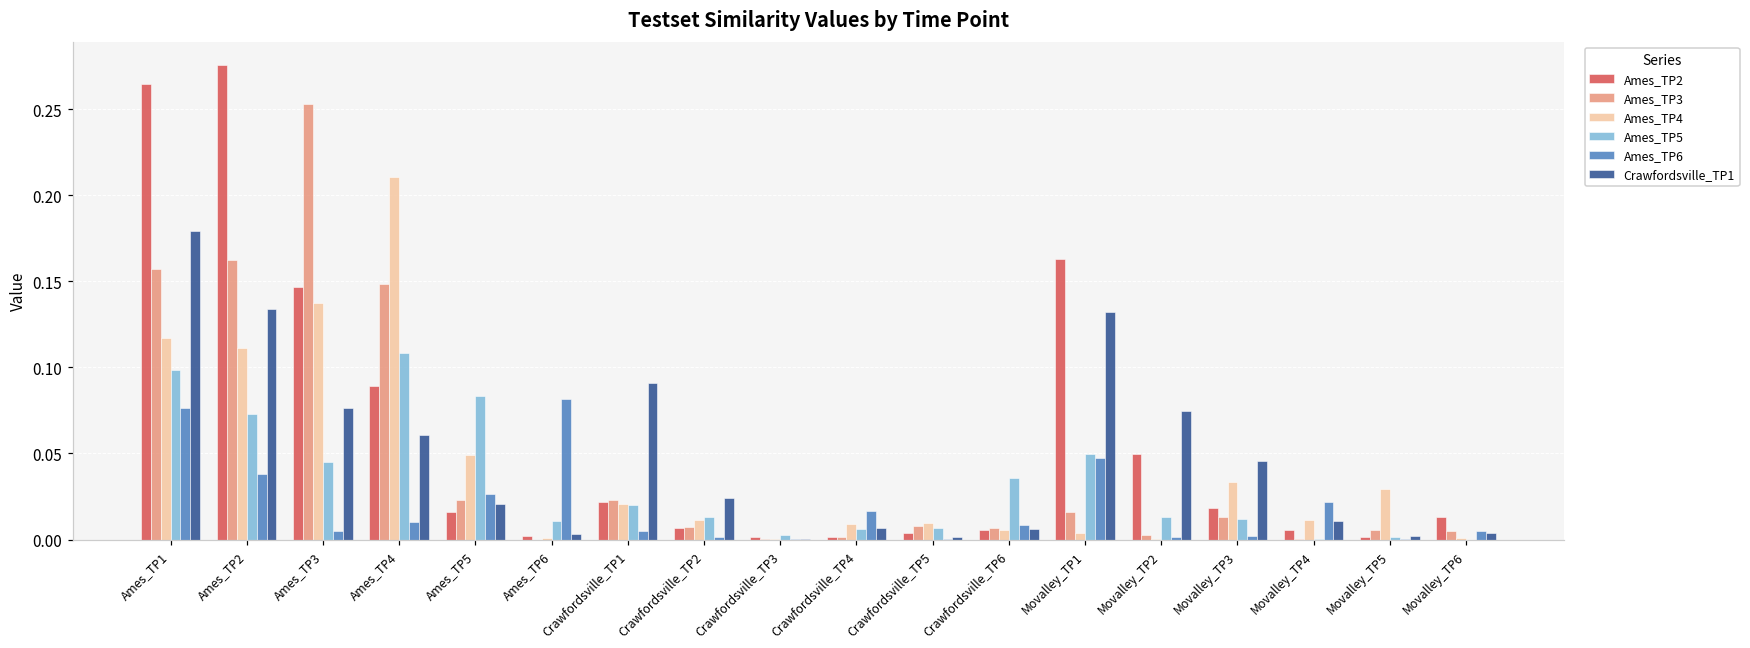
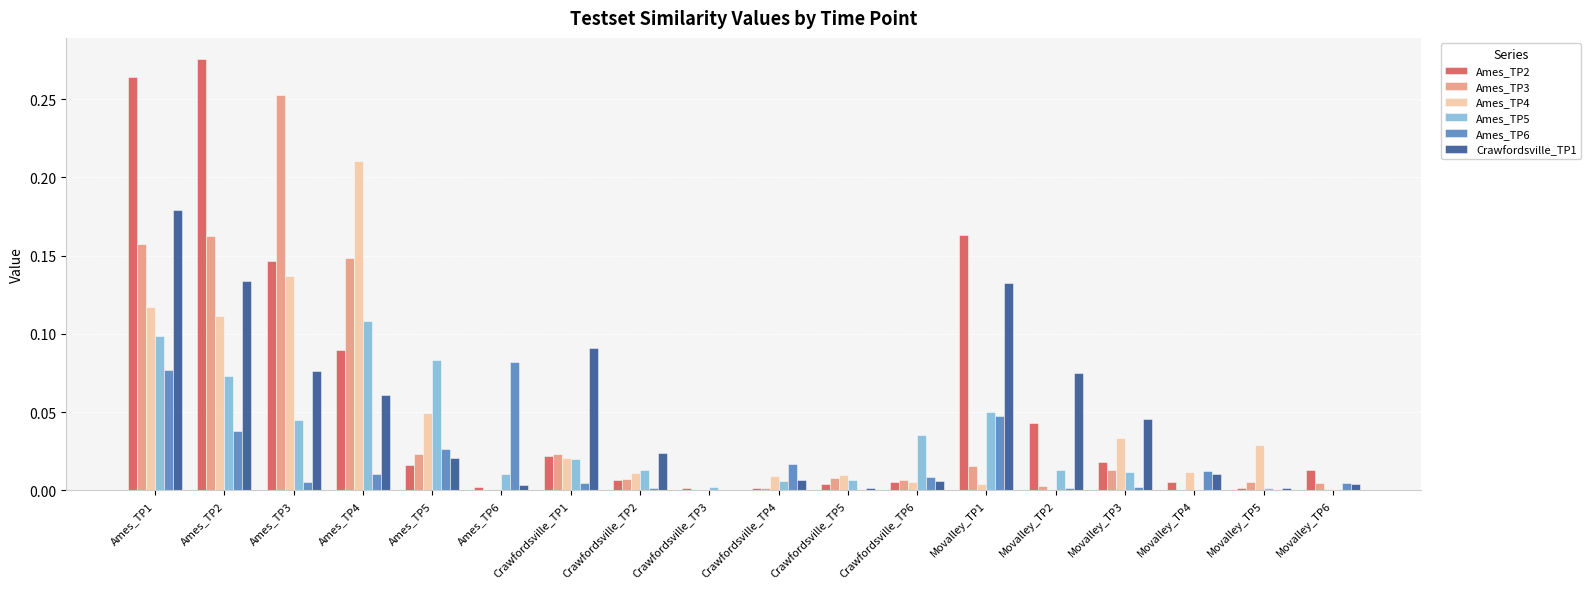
  {
    "Ames_TP2": {
      "Ames_TP1": 0.264,
      "Ames_TP2": 0.275,
      "Ames_TP3": 0.147,
      "Ames_TP4": 0.089,
      "Ames_TP5": 0.016,
      "Ames_TP6": 0.002,
      "Crawfordsville_TP1": 0.022,
      "Crawfordsville_TP2": 0.006,
      "Crawfordsville_TP5": 0.004,
      "Crawfordsville_TP6": 0.005,
      "Movalley_TP1": 0.163,
-     "Movalley_TP2": 0.050,
+     "Movalley_TP2": 0.043,
      "Movalley_TP3": 0.018,
      "Movalley_TP4": 0.005,
      "Movalley_TP5": 0.002,
      "Movalley_TP6": 0.013
    },
    "Ames_TP3": {
      "Ames_TP1": 0.157,
      "Ames_TP2": 0.162,
      "Ames_TP3": 0.253,
      "Ames_TP4": 0.148,
      "Ames_TP5": 0.023,
      "Crawfordsville_TP1": 0.023,
      "Crawfordsville_TP2": 0.007,
      "Crawfordsville_TP5": 0.008,
      "Crawfordsville_TP6": 0.007,
      "Movalley_TP1": 0.016,
      "Movalley_TP2": 0.003,
      "Movalley_TP3": 0.013,
      "Movalley_TP5": 0.005,
      "Movalley_TP6": 0.005
    },
    "Ames_TP4": {
      "Ames_TP1": 0.117,
      "Ames_TP2": 0.112,
      "Ames_TP3": 0.137,
      "Ames_TP4": 0.210,
      "Ames_TP5": 0.049,
      "Crawfordsville_TP1": 0.021,
      "Crawfordsville_TP2": 0.011,
      "Crawfordsville_TP4": 0.009,
      "Crawfordsville_TP5": 0.010,
      "Crawfordsville_TP6": 0.006,
      "Movalley_TP1": 0.004,
      "Movalley_TP3": 0.033,
      "Movalley_TP4": 0.011,
      "Movalley_TP5": 0.029
    },
    "Ames_TP5": {
      "Ames_TP1": 0.099,
      "Ames_TP2": 0.073,
      "Ames_TP3": 0.045,
      "Ames_TP4": 0.108,
      "Ames_TP5": 0.083,
      "Ames_TP6": 0.011,
      "Crawfordsville_TP1": 0.020,
      "Crawfordsville_TP2": 0.013,
      "Crawfordsville_TP3": 0.002,
      "Crawfordsville_TP4": 0.006,
      "Crawfordsville_TP5": 0.006,
      "Crawfordsville_TP6": 0.036,
      "Movalley_TP1": 0.050,
      "Movalley_TP2": 0.013,
      "Movalley_TP3": 0.012,
      "Movalley_TP5": 0.002,
      "Movalley_TP6": 0.000
    },
    "Ames_TP6": {
      "Ames_TP1": 0.077,
      "Ames_TP2": 0.038,
      "Ames_TP3": 0.005,
      "Ames_TP4": 0.010,
      "Ames_TP5": 0.026,
      "Ames_TP6": 0.082,
      "Crawfordsville_TP1": 0.005,
      "Crawfordsville_TP4": 0.017,
      "Crawfordsville_TP6": 0.008,
      "Movalley_TP1": 0.047,
      "Movalley_TP3": 0.002,
-     "Movalley_TP4": 0.022,
+     "Movalley_TP4": 0.012,
      "Movalley_TP6": 0.005
    },
    "Crawfordsville_TP1": {
      "Ames_TP1": 0.179,
      "Ames_TP2": 0.134,
      "Ames_TP3": 0.076,
      "Ames_TP4": 0.061,
      "Ames_TP5": 0.021,
      "Ames_TP6": 0.003,
      "Crawfordsville_TP1": 0.091,
      "Crawfordsville_TP2": 0.024,
      "Crawfordsville_TP4": 0.007,
      "Crawfordsville_TP5": 0.002,
      "Crawfordsville_TP6": 0.006,
      "Movalley_TP1": 0.132,
      "Movalley_TP2": 0.075,
      "Movalley_TP3": 0.046,
      "Movalley_TP4": 0.011,
      "Movalley_TP5": 0.002,
      "Movalley_TP6": 0.004
    }
  }
